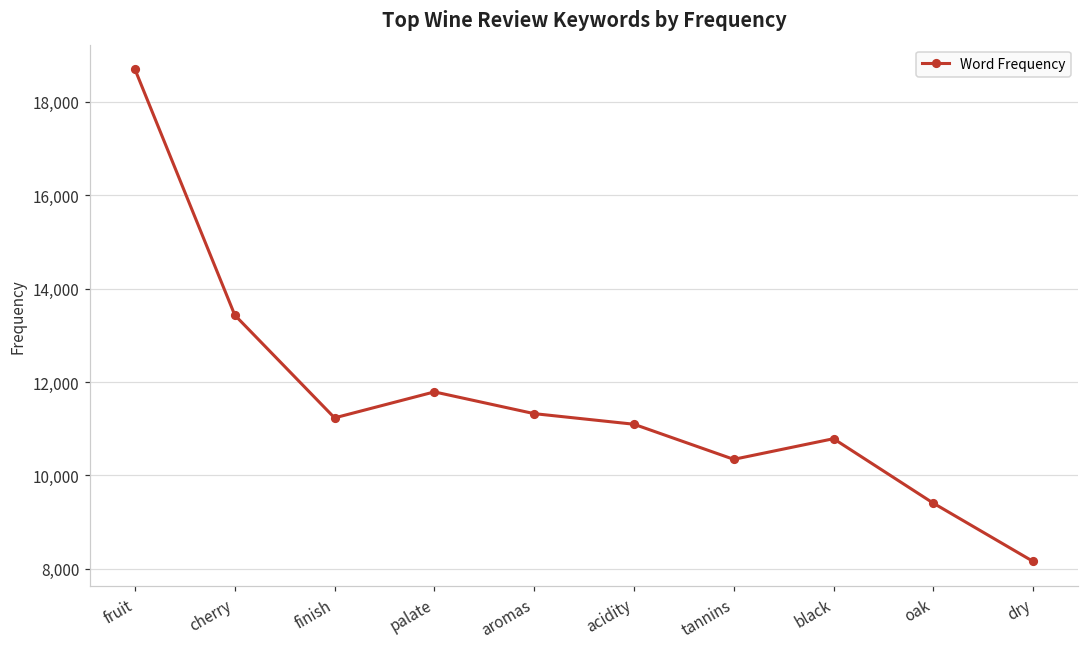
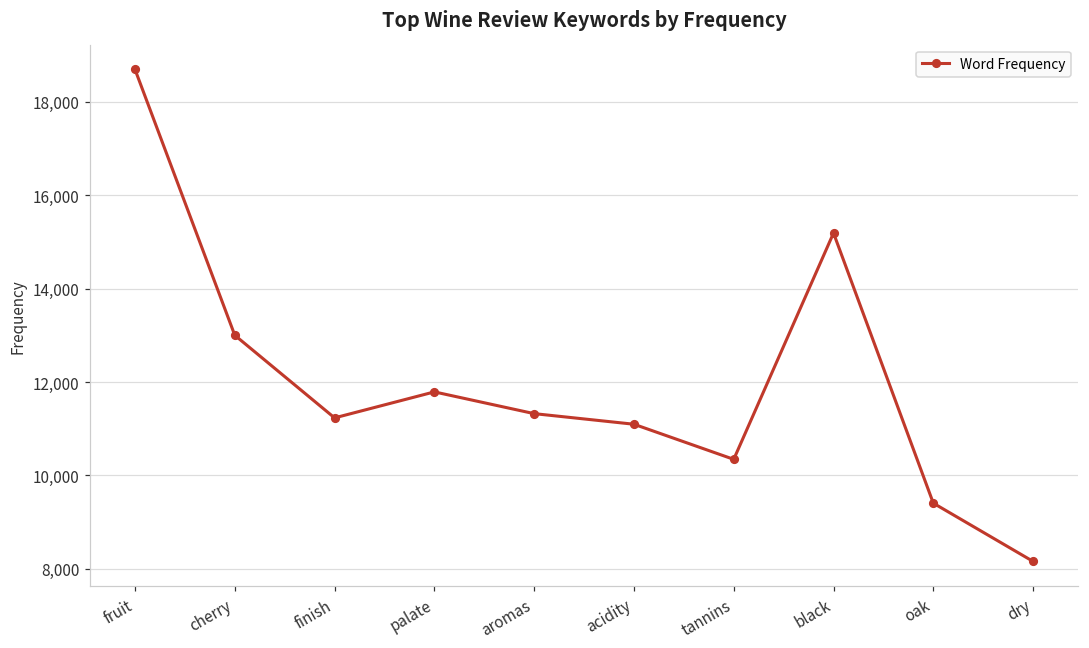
  {
    "fruit": "18,700",
-   "cherry": "13,400",
+   "cherry": "13,000",
    "finish": "11,200",
    "palate": "11,800",
    "aromas": "11,300",
    "acidity": "11,100",
    "tannins": "10,300",
-   "black": "10,800",
+   "black": "15,200",
    "oak": "9,400",
    "dry": "8,200"
  }
